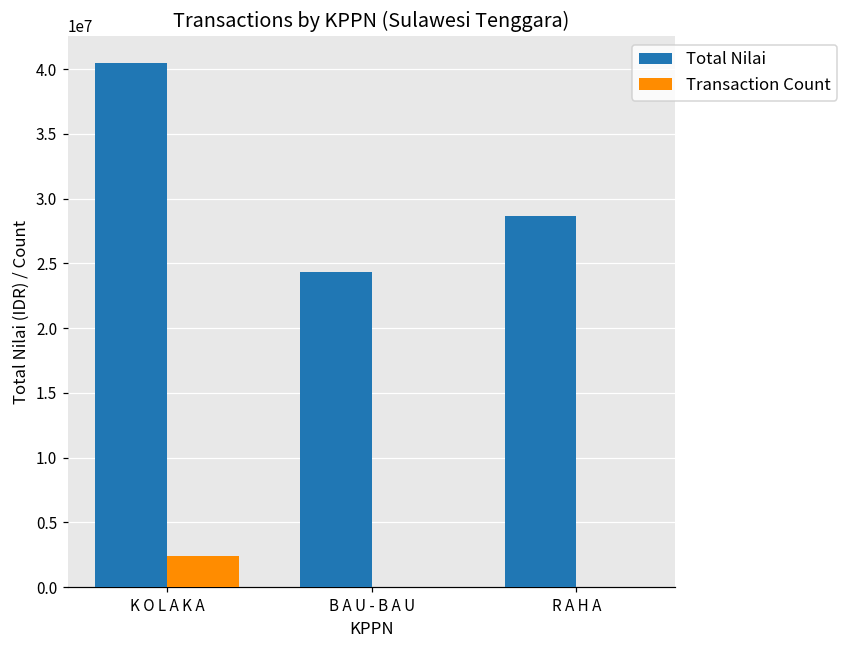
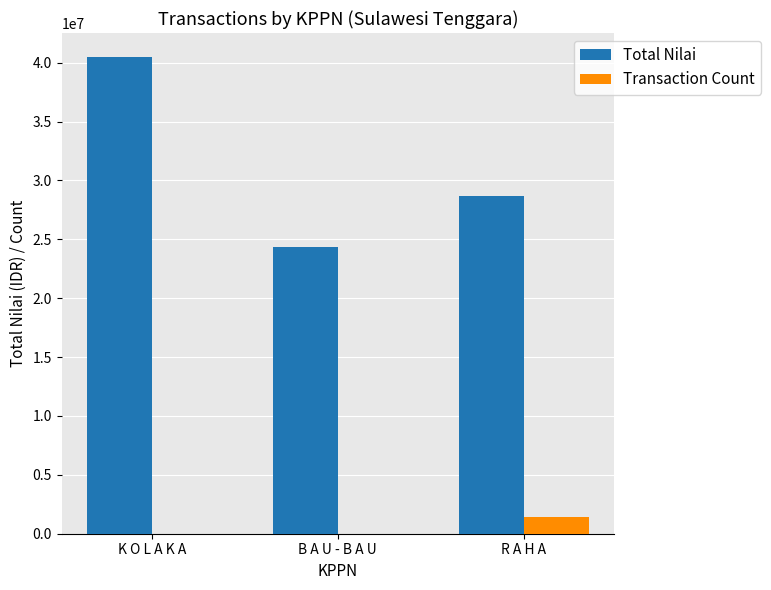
  {
    "Total Nilai": {
      "K O L A K A": 40500000,
      "B A U - B A U": 24400000,
      "R A H A": 28700000
    },
    "Transaction Count": {
-     "K O L A K A": 2400000,
-     "R A H A": 0
+     "K O L A K A": 0,
+     "R A H A": 1500000
    }
  }
